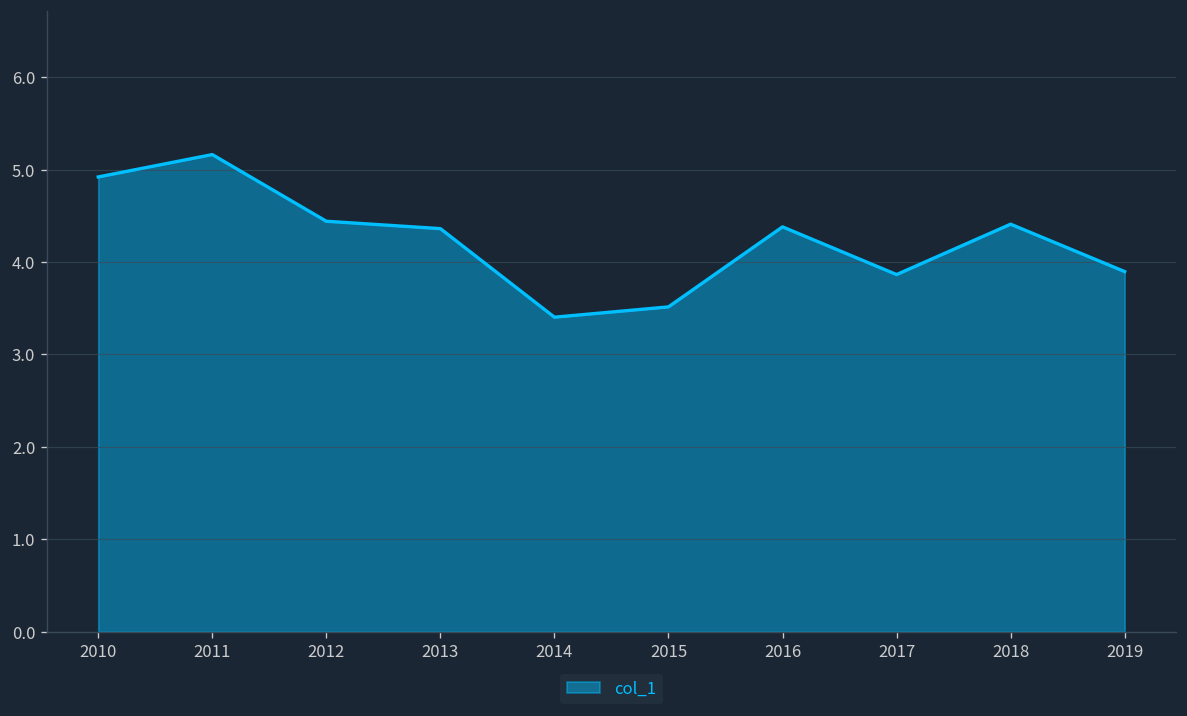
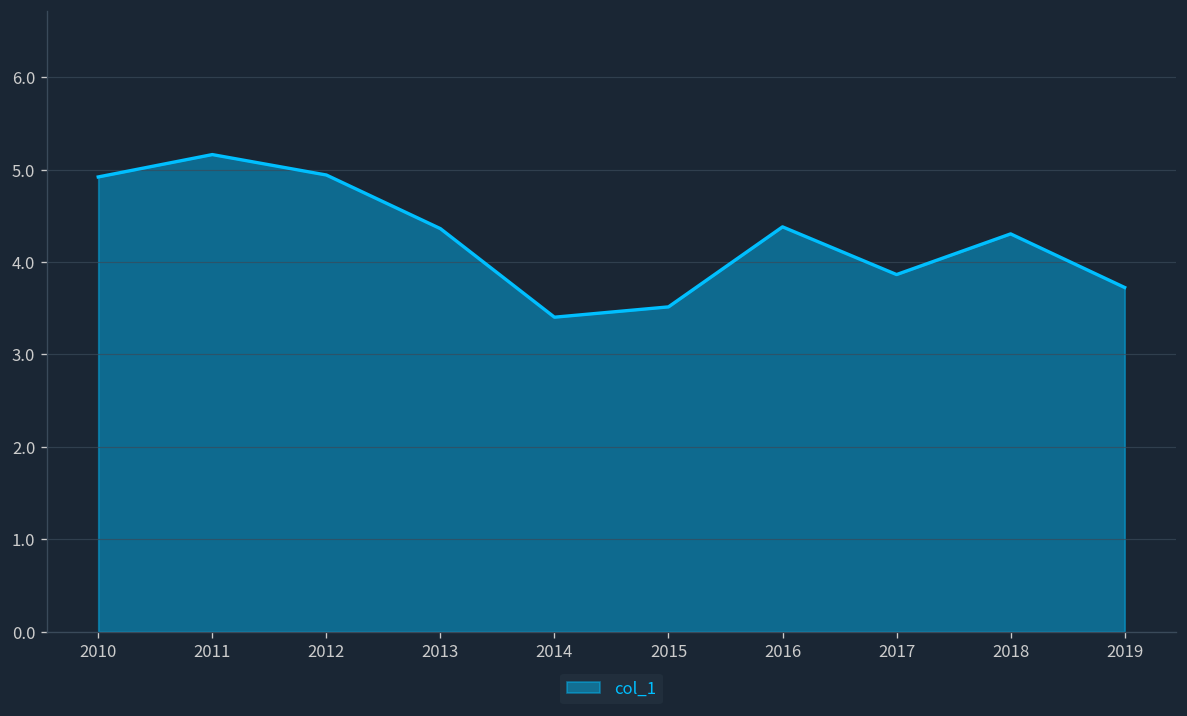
  {
    "2010": 4.9,
    "2011": 5.2,
-   "2012": 4.4,
+   "2012": 4.9,
    "2013": 4.4,
    "2014": 3.4,
    "2015": 3.5,
    "2016": 4.4,
    "2017": 3.9,
-   "2018": 4.4,
-   "2019": 3.9
+   "2018": 4.3,
+   "2019": 3.7
  }
